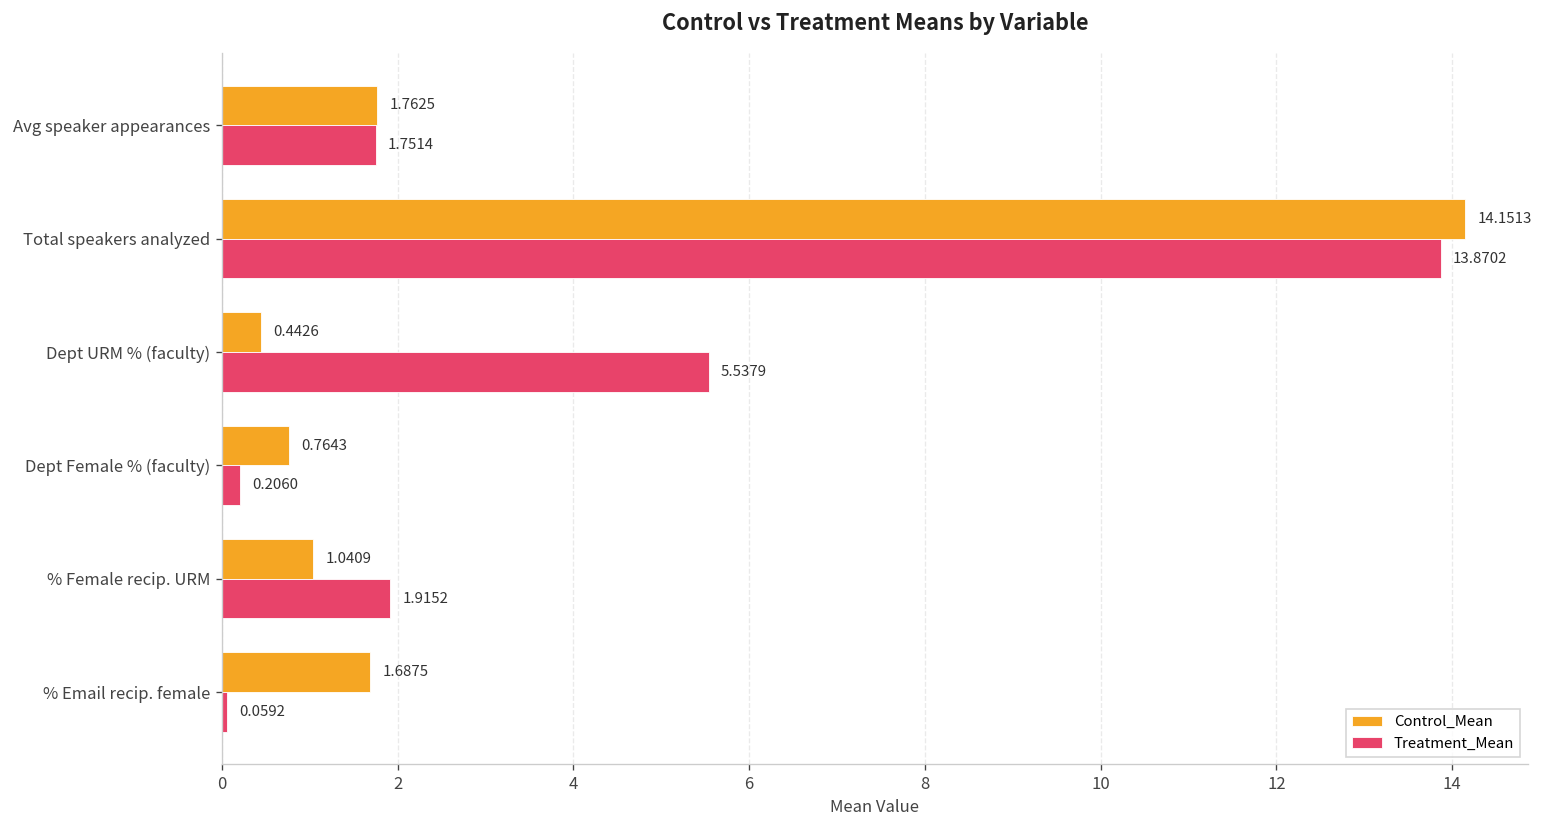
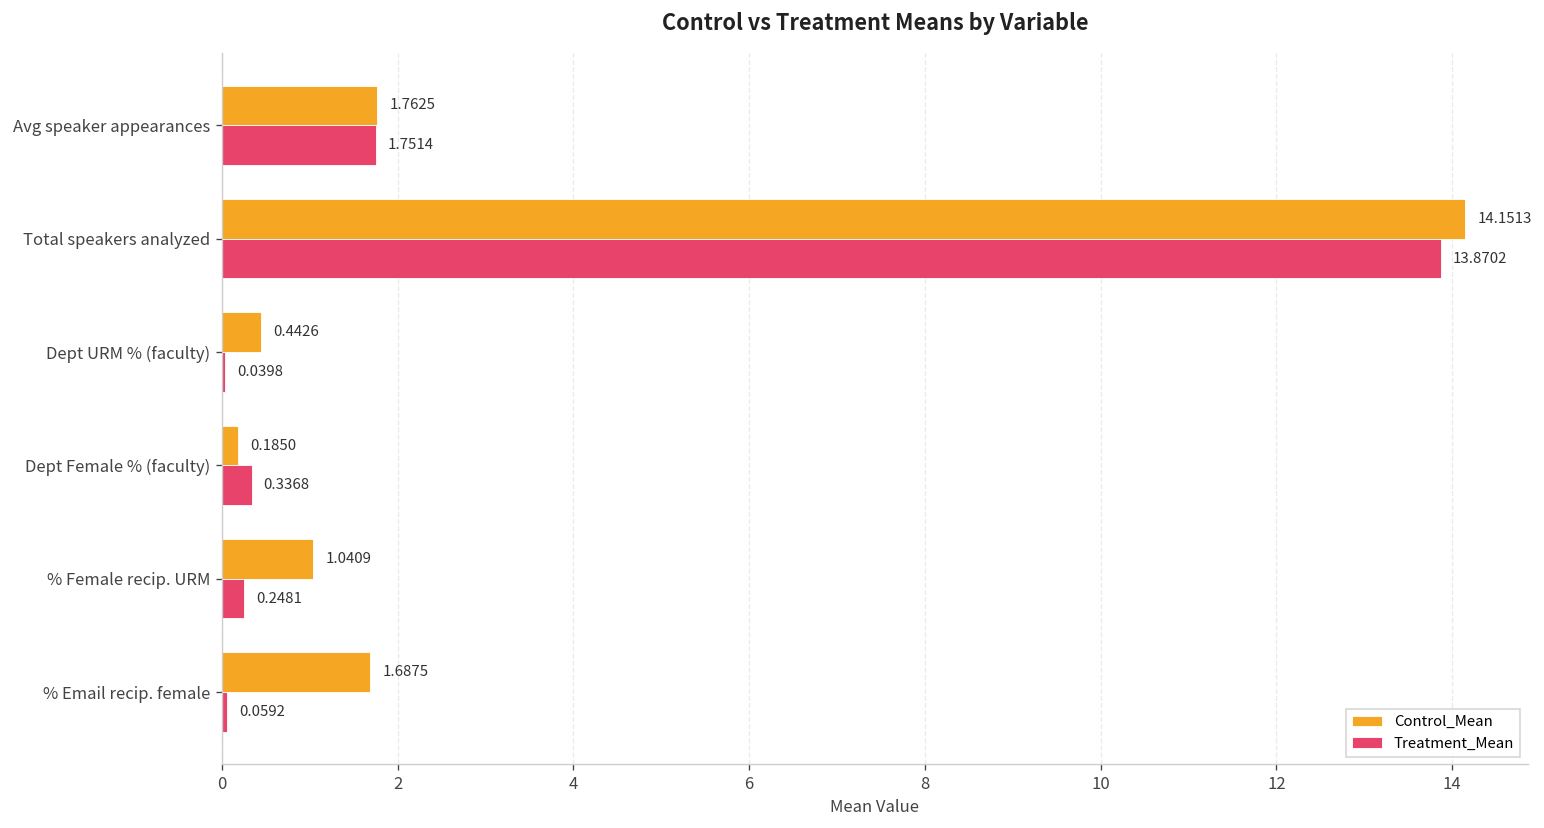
  {
    "Control_Mean": {
      "Avg speaker appearances": 1.7625,
      "Total speakers analyzed": 14.1513,
      "Dept URM % (faculty)": 0.4426,
-     "Dept Female % (faculty)": 0.7643,
+     "Dept Female % (faculty)": 0.1850,
      "% Female recip. URM": 1.0409,
      "% Email recip. female": 1.6875
    },
    "Treatment_Mean": {
      "Avg speaker appearances": 1.7514,
      "Total speakers analyzed": 13.8702,
-     "Dept URM % (faculty)": 5.5379,
-     "Dept Female % (faculty)": 0.2060,
-     "% Female recip. URM": 1.9152,
+     "Dept URM % (faculty)": 0.0398,
+     "Dept Female % (faculty)": 0.3368,
+     "% Female recip. URM": 0.2481,
      "% Email recip. female": 0.0592
    }
  }
